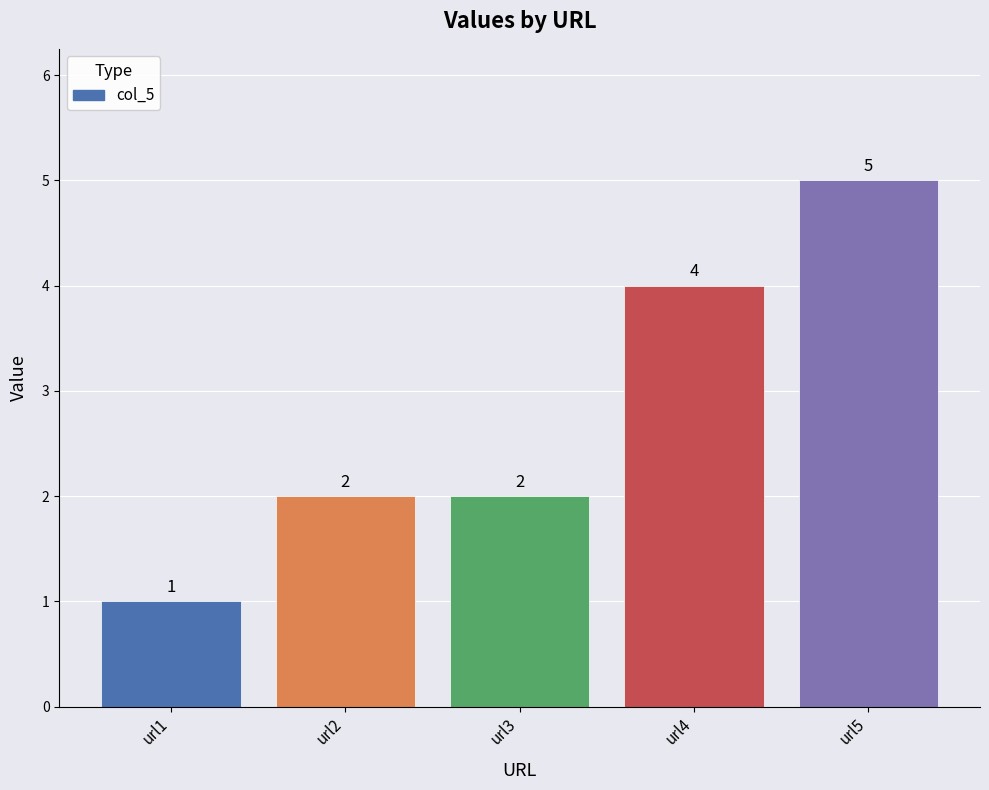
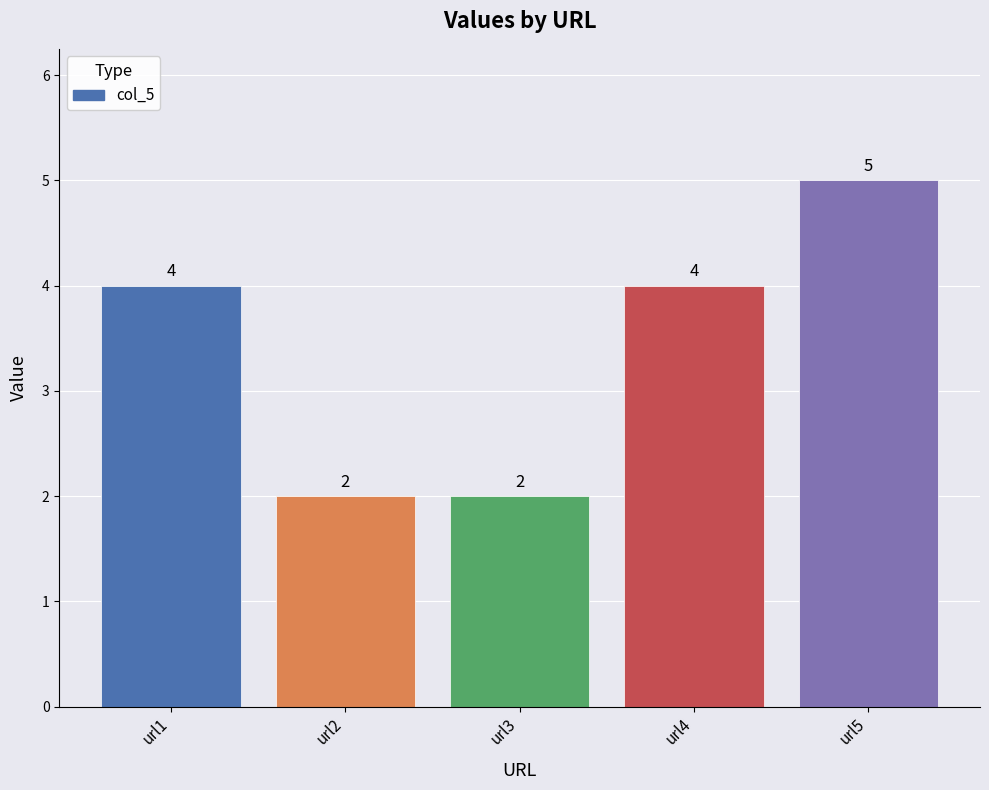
  {
-   "url1": 1,
+   "url1": 4,
    "url2": 2,
    "url3": 2,
    "url4": 4,
    "url5": 5
  }
